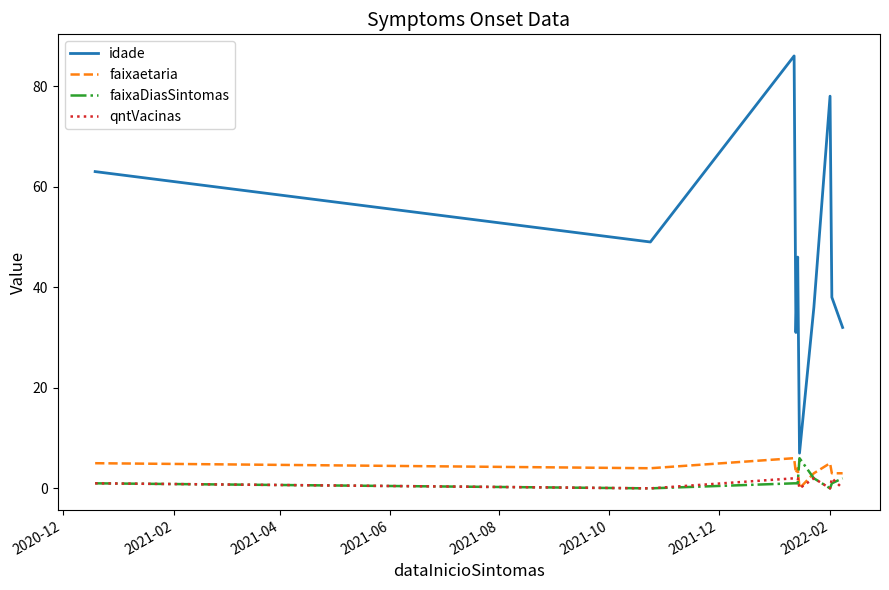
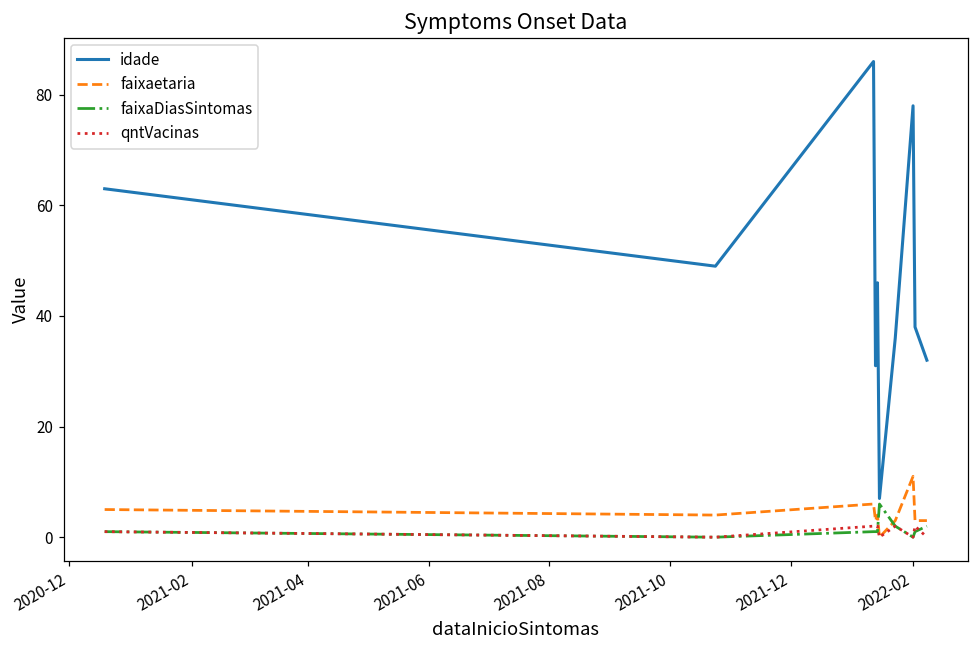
  {
    "idade": {
      "2022-02": 78
    },
    "faixaetaria": {
-     "2022-02": 5
+     "2022-02": 11
    }
  }
